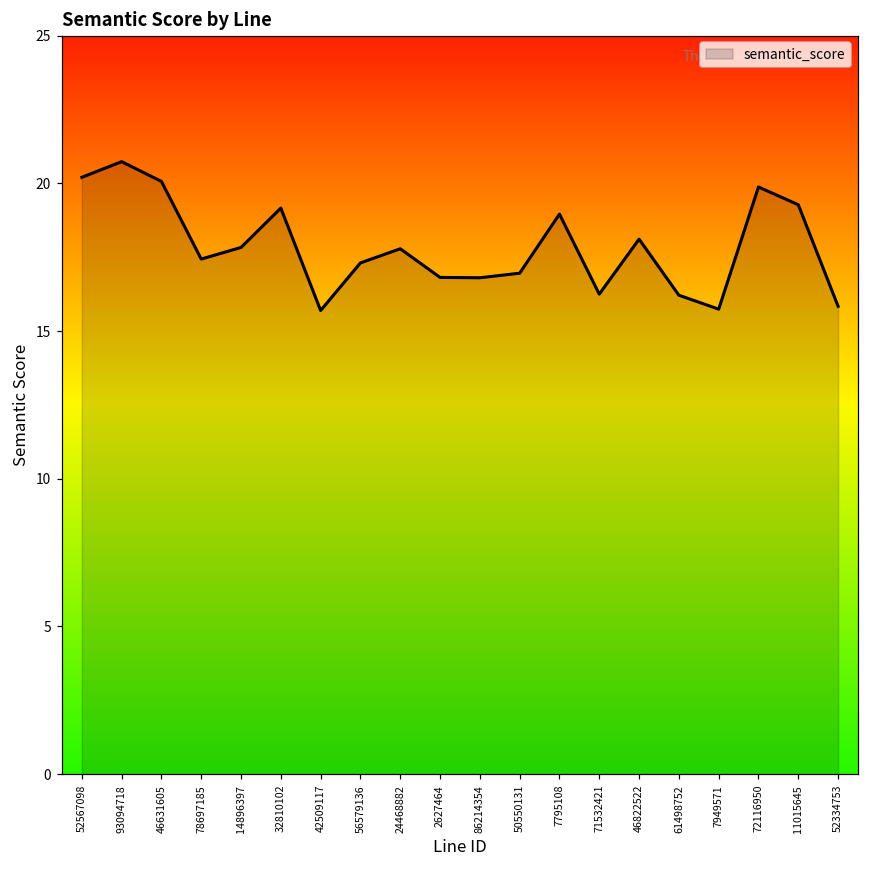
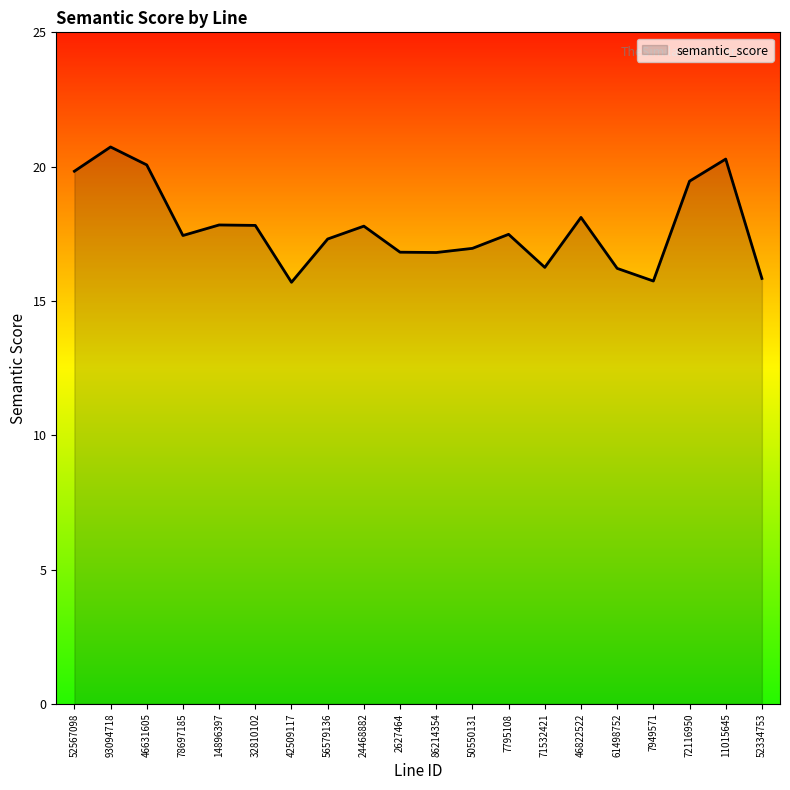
  {
-   "52567098": 20.2,
+   "52567098": 19.8,
    "93094718": 20.7,
    "46631605": 20.1,
    "78697185": 17.4,
    "14896397": 17.8,
-   "32810102": 19.2,
+   "32810102": 17.8,
    "42509117": 15.7,
    "56579136": 17.3,
    "24468882": 17.8,
    "2627464": 16.8,
    "86214354": 16.8,
    "50550131": 17.0,
-   "7795108": 19.0,
+   "7795108": 17.5,
    "71532421": 16.2,
    "46822522": 18.1,
    "61498752": 16.2,
    "7949571": 15.7,
-   "72116950": 19.9,
-   "11015645": 19.3,
+   "72116950": 19.5,
+   "11015645": 20.3,
    "52334753": 15.8
  }
